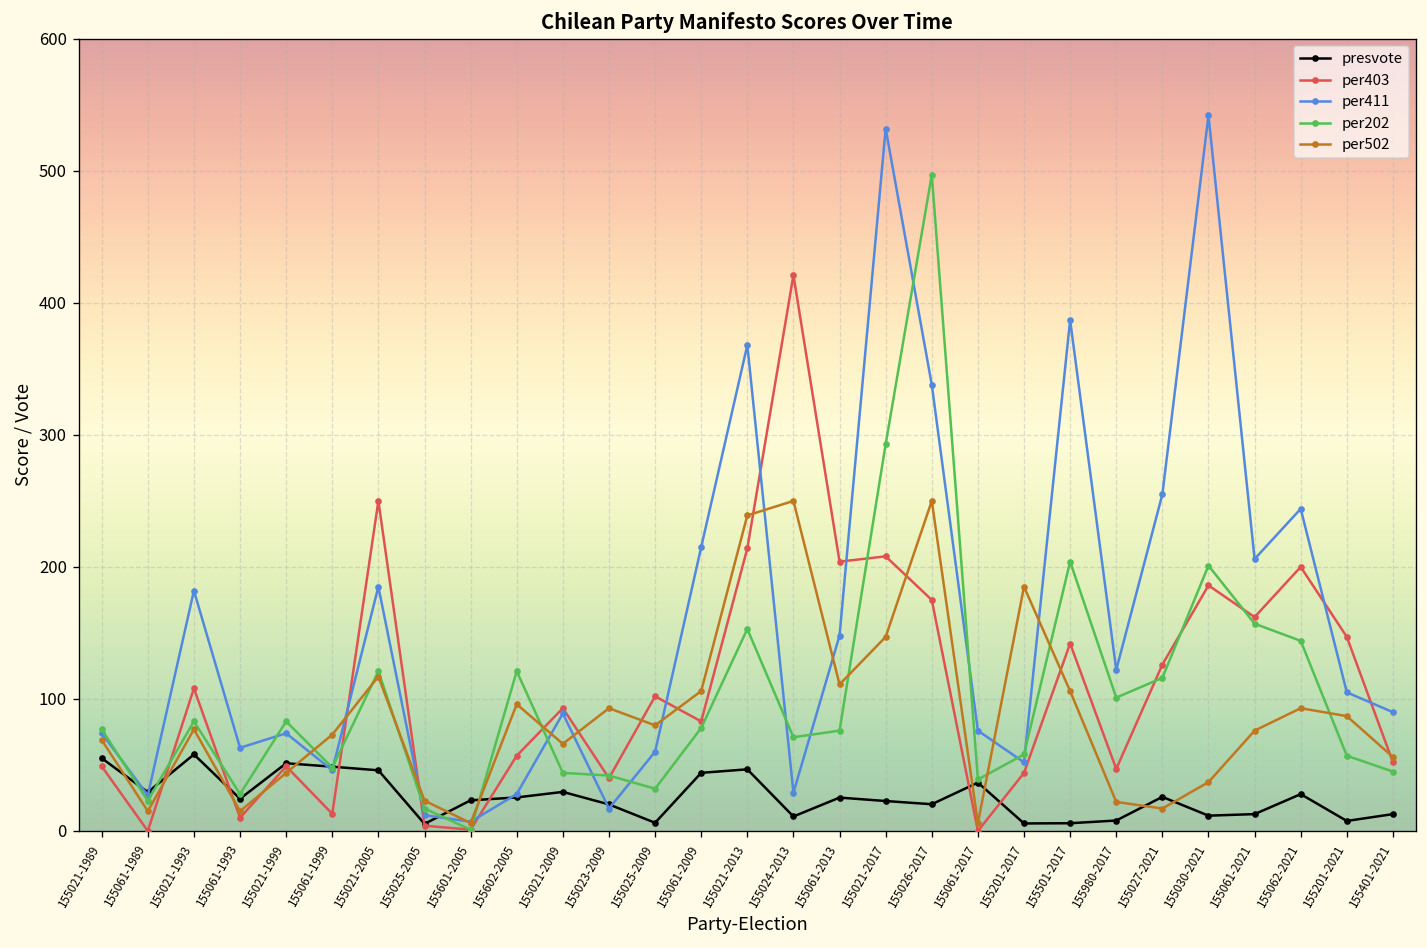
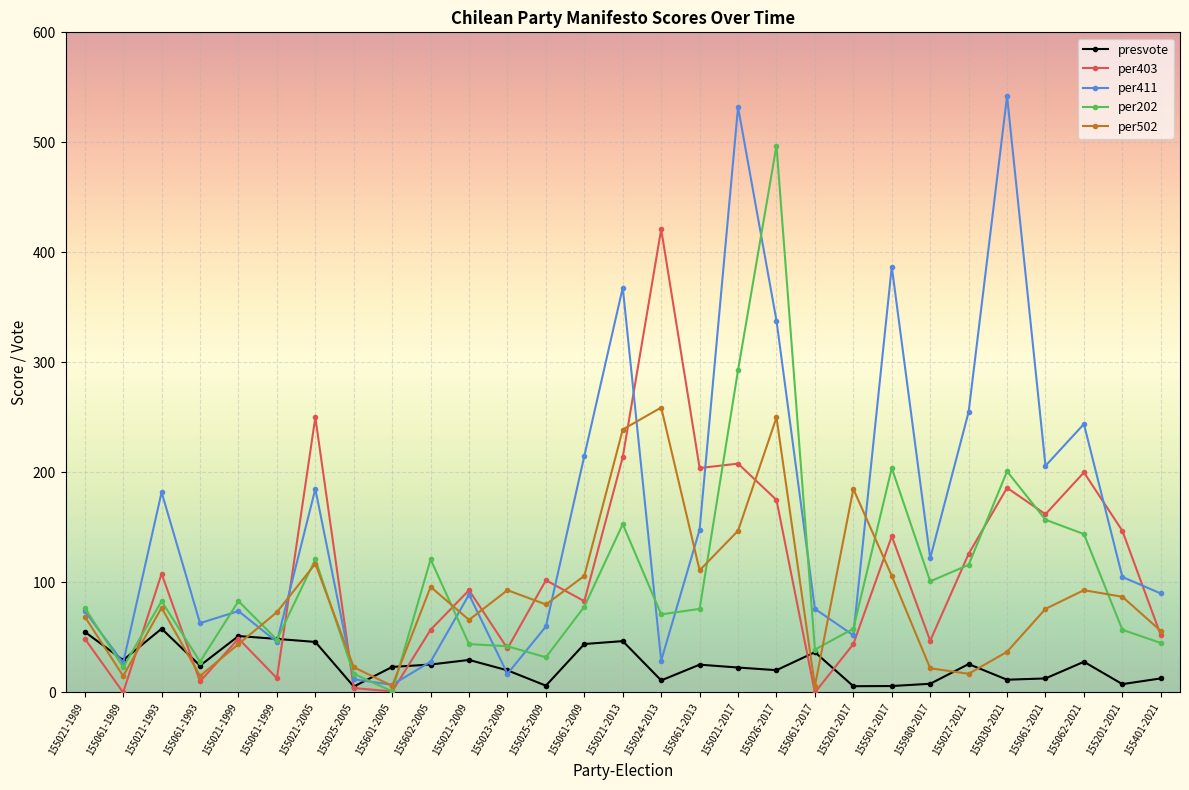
  {
    "presvote": {
      "155021-1989": 55,
      "155061-1989": 29,
      "155021-1993": 58,
      "155061-1993": 24,
      "155021-1999": 51,
      "155021-2005": 46,
      "155601-2005": 23,
      "155602-2005": 25,
      "155021-2009": 30,
      "155023-2009": 20,
      "155025-2009": 6,
      "155061-2009": 44,
      "155021-2013": 47,
      "155024-2013": 11,
      "155061-2013": 25,
      "155021-2017": 23,
      "155026-2017": 20,
      "155061-2017": 37,
      "155201-2017": 6,
      "155501-2017": 6,
      "155980-2017": 8,
      "155027-2021": 26,
      "155030-2021": 12,
      "155061-2021": 13,
      "155062-2021": 28,
      "155201-2021": 8,
      "155401-2021": 13
    },
    "per403": {
      "155021-1989": 49,
      "155061-1989": 0,
      "155021-1993": 108,
      "155061-1993": 10,
      "155021-1999": 49,
      "155061-1999": 13,
      "155021-2005": 250,
      "155602-2005": 57,
      "155021-2009": 93,
      "155025-2009": 102,
      "155061-2009": 83,
      "155021-2013": 214,
      "155024-2013": 421,
      "155061-2013": 204,
      "155021-2017": 208,
      "155026-2017": 175,
      "155061-2017": 0,
      "155201-2017": 44,
      "155501-2017": 142,
      "155980-2017": 47,
      "155027-2021": 126,
      "155030-2021": 186,
      "155061-2021": 162,
      "155062-2021": 200,
      "155201-2021": 147,
      "155401-2021": 52
    },
    "per411": {
      "155021-1989": 74,
      "155061-1989": 27,
      "155021-1993": 182,
      "155061-1993": 63,
      "155021-1999": 74,
      "155021-2005": 185,
      "155025-2005": 12,
      "155602-2005": 28,
      "155021-2009": 89,
      "155023-2009": 17,
      "155025-2009": 60,
      "155061-2009": 215,
      "155021-2013": 368,
      "155024-2013": 29,
      "155061-2013": 148,
      "155021-2017": 532,
      "155026-2017": 338,
      "155061-2017": 76,
      "155201-2017": 52,
      "155501-2017": 387,
      "155980-2017": 122,
      "155027-2021": 255,
      "155030-2021": 542,
      "155061-2021": 206,
      "155062-2021": 244,
      "155201-2021": 105,
      "155401-2021": 90
    },
    "per202": {
      "155021-1989": 77,
      "155061-1989": 23,
      "155021-1993": 83,
      "155061-1993": 28,
      "155021-1999": 83,
      "155021-2005": 121,
      "155025-2005": 17,
      "155602-2005": 121,
      "155021-2009": 44,
      "155025-2009": 32,
      "155061-2009": 78,
      "155021-2013": 153,
      "155024-2013": 71,
      "155061-2013": 76,
      "155021-2017": 293,
      "155026-2017": 497,
      "155061-2017": 39,
      "155201-2017": 58,
      "155501-2017": 204,
      "155980-2017": 101,
      "155027-2021": 116,
      "155030-2021": 201,
      "155061-2021": 157,
      "155062-2021": 144,
      "155201-2021": 57,
      "155401-2021": 45
    },
    "per502": {
      "155021-1989": 69,
      "155061-1989": 15,
      "155021-1993": 77,
      "155061-1993": 15,
      "155021-1999": 44,
      "155061-1999": 73,
      "155021-2005": 117,
      "155025-2005": 23,
      "155602-2005": 96,
      "155021-2009": 66,
      "155023-2009": 93,
      "155025-2009": 80,
      "155061-2009": 106,
      "155021-2013": 239,
-     "155024-2013": 250,
+     "155024-2013": 259,
      "155061-2013": 111,
      "155021-2017": 147,
      "155026-2017": 250,
      "155061-2017": 6,
      "155201-2017": 185,
      "155501-2017": 106,
      "155980-2017": 22,
      "155027-2021": 17,
      "155030-2021": 37,
      "155061-2021": 76,
      "155062-2021": 93,
      "155201-2021": 87,
      "155401-2021": 56
    }
  }
